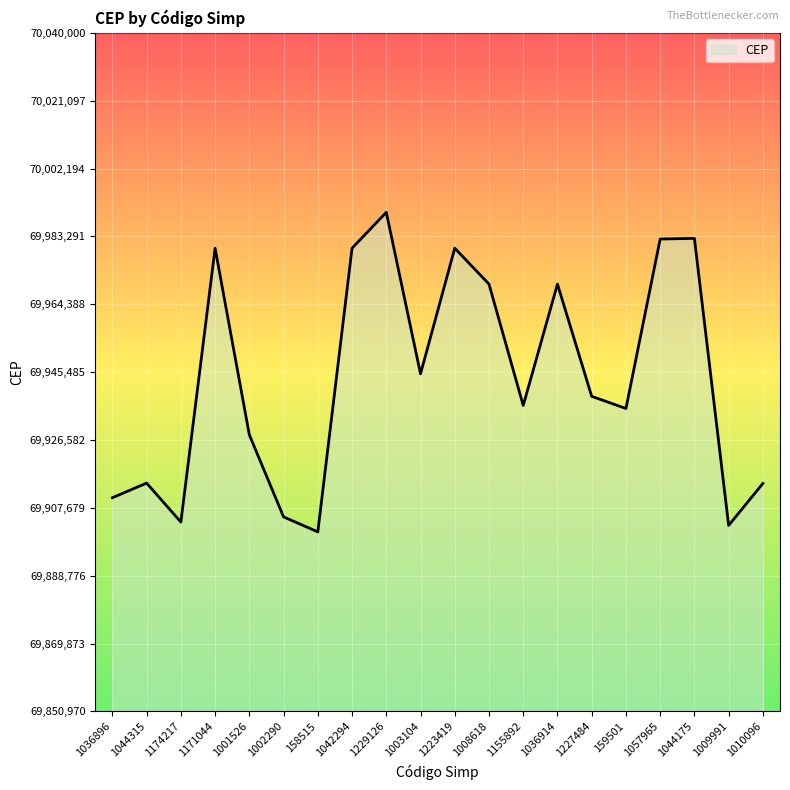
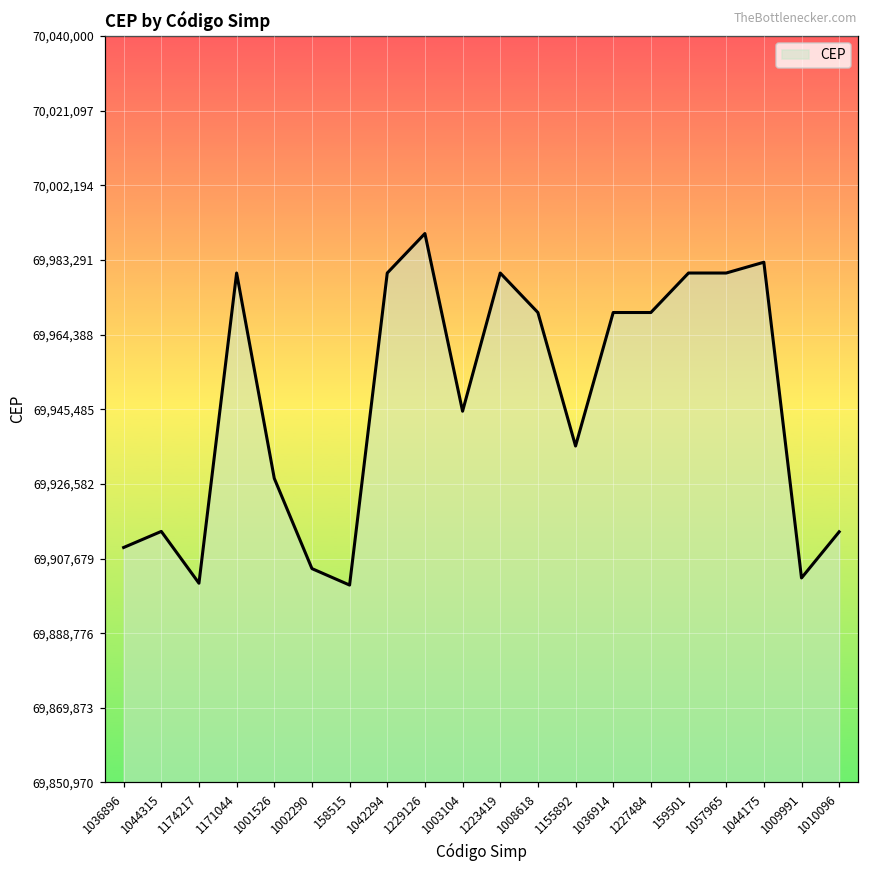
  {
    "1036896": "69,910,000",
    "1044315": "69,915,000",
-   "1174217": "69,904,000",
+   "1174217": "69,901,000",
    "1171044": "69,980,000",
    "1001526": "69,928,000",
    "1002290": "69,905,000",
    "158515": "69,901,000",
    "1042294": "69,980,000",
    "1229126": "69,990,000",
    "1003104": "69,945,000",
    "1223419": "69,980,000",
    "1008618": "69,970,000",
    "1155892": "69,936,000",
    "1036914": "69,970,000",
-   "1227484": "69,939,000",
-   "159501": "69,935,000",
-   "1057965": "69,983,000",
+   "1227484": "69,970,000",
+   "159501": "69,980,000",
+   "1057965": "69,980,000",
    "1044175": "69,983,000",
    "1009991": "69,903,000",
    "1010096": "69,914,000"
  }
